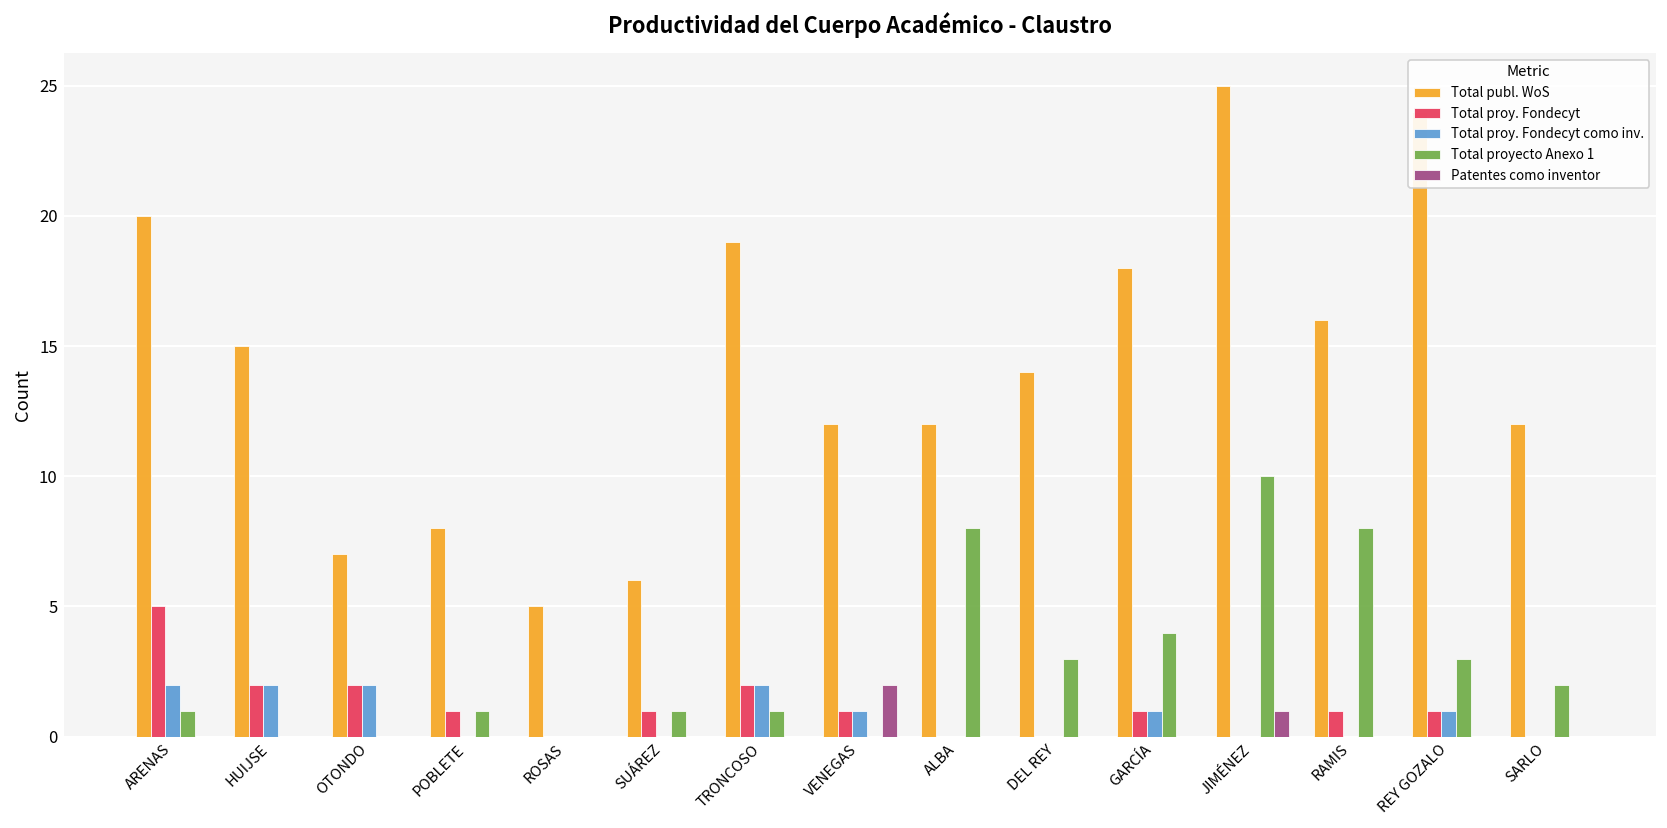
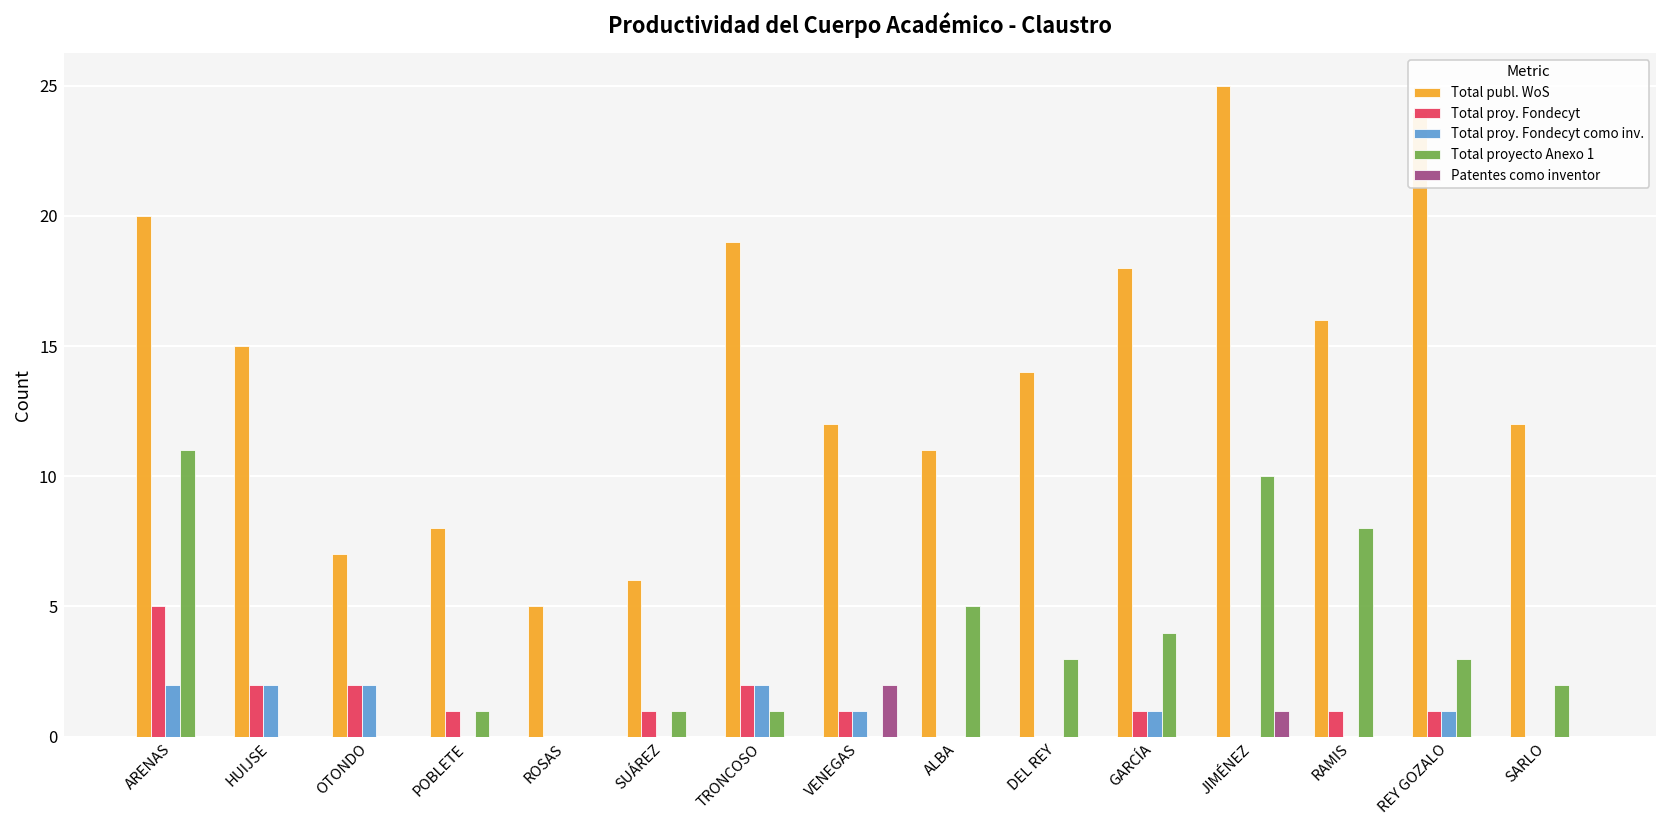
  {
    "Total publ. WoS": {
      "ARENAS": 20,
      "HUIJSE": 15,
      "OTONDO": 7,
      "POBLETE": 8,
      "ROSAS": 5,
      "SUÁREZ": 6,
      "TRONCOSO": 19,
      "VENEGAS": 12,
-     "ALBA": 12,
+     "ALBA": 11,
      "DEL REY": 14,
      "GARCÍA": 18,
      "JIMÉNEZ": 25,
      "RAMIS": 16,
      "SARLO": 12
    },
    "Total proy. Fondecyt": {
      "ARENAS": 5,
      "HUIJSE": 2,
      "OTONDO": 2,
      "POBLETE": 1,
      "ROSAS": 0,
      "SUÁREZ": 1,
      "TRONCOSO": 2,
      "VENEGAS": 1,
      "ALBA": 0,
      "DEL REY": 0,
      "GARCÍA": 1,
      "JIMÉNEZ": 0,
      "RAMIS": 1,
      "REY GOZALO": 1,
      "SARLO": 0
    },
    "Total proy. Fondecyt como inv.": {
      "ARENAS": 2,
      "HUIJSE": 2,
      "OTONDO": 2,
      "POBLETE": 0,
      "ROSAS": 0,
      "SUÁREZ": 0,
      "TRONCOSO": 2,
      "VENEGAS": 1,
      "ALBA": 0,
      "DEL REY": 0,
      "GARCÍA": 1,
      "JIMÉNEZ": 0,
      "RAMIS": 0,
      "REY GOZALO": 1,
      "SARLO": 0
    },
    "Total proyecto Anexo 1": {
-     "ARENAS": 1,
+     "ARENAS": 11,
      "HUIJSE": 0,
      "OTONDO": 0,
      "POBLETE": 1,
      "ROSAS": 0,
      "SUÁREZ": 1,
      "TRONCOSO": 1,
      "VENEGAS": 0,
-     "ALBA": 8,
+     "ALBA": 5,
      "DEL REY": 3,
      "GARCÍA": 4,
      "JIMÉNEZ": 10,
      "RAMIS": 8,
      "REY GOZALO": 3,
      "SARLO": 2
    },
    "Patentes como inventor": {
      "ARENAS": 0,
      "HUIJSE": 0,
      "OTONDO": 0,
      "POBLETE": 0,
      "ROSAS": 0,
      "SUÁREZ": 0,
      "TRONCOSO": 0,
      "VENEGAS": 2,
      "ALBA": 0,
      "DEL REY": 0,
      "GARCÍA": 0,
      "JIMÉNEZ": 1,
      "RAMIS": 0,
      "REY GOZALO": 0,
      "SARLO": 0
    }
  }
